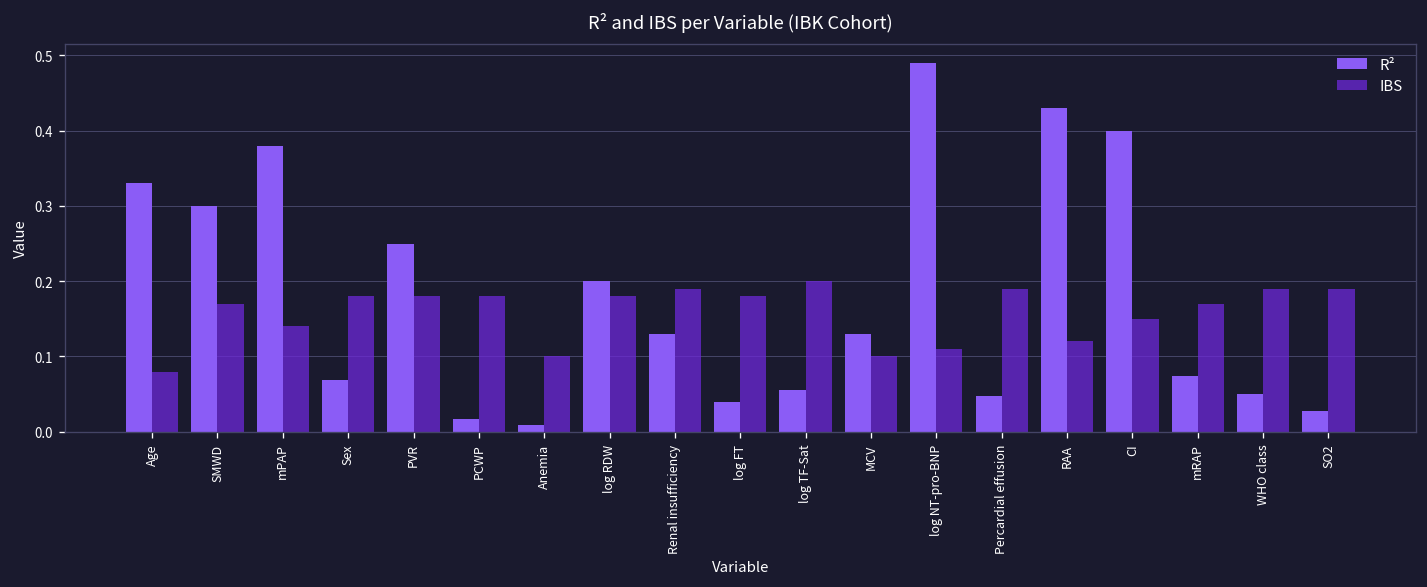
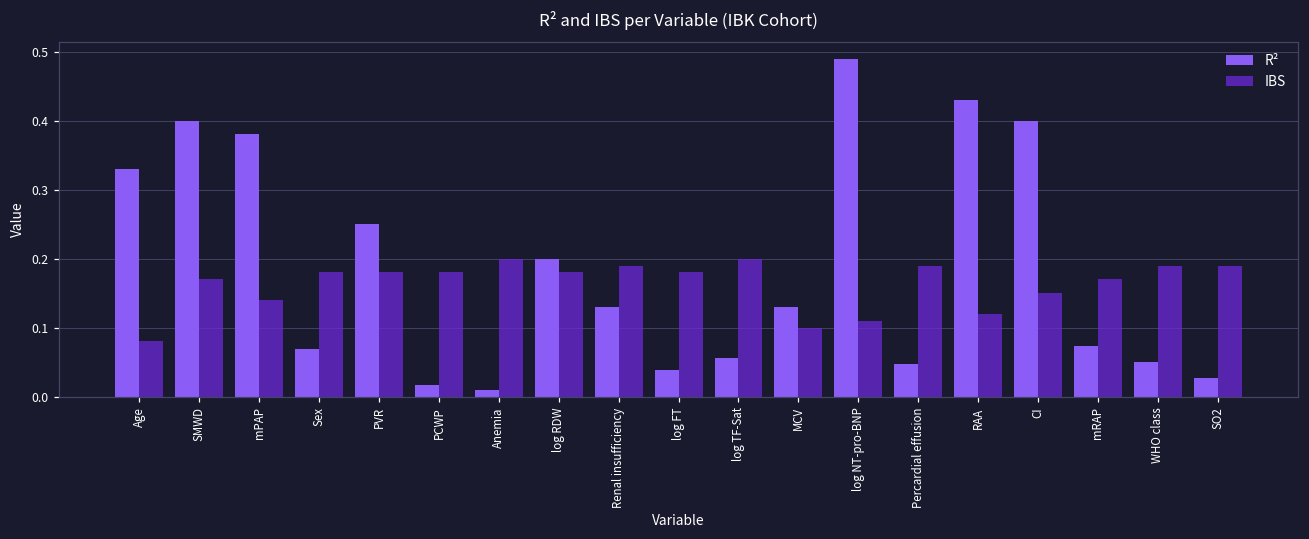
  {
    "R²": {
      "Age": 0.33,
-     "SMWD": 0.3,
+     "SMWD": 0.4,
      "mPAP": 0.38,
      "Sex": 0.07,
      "PVR": 0.25,
      "PCWP": 0.02,
      "Anemia": 0.01,
      "log RDW": 0.2,
      "Renal insufficiency": 0.13,
      "log FT": 0.04,
      "log TF-Sat": 0.06,
      "MCV": 0.13,
      "log NT-pro-BNP": 0.49,
      "Percardial effusion": 0.05,
      "RAA": 0.43,
      "CI": 0.4,
      "mRAP": 0.07,
      "WHO class": 0.05,
      "SO2": 0.03
    },
    "IBS": {
      "Age": 0.08,
      "SMWD": 0.17,
      "mPAP": 0.14,
      "Sex": 0.18,
      "PVR": 0.18,
      "PCWP": 0.18,
-     "Anemia": 0.1,
+     "Anemia": 0.2,
      "log RDW": 0.18,
      "Renal insufficiency": 0.19,
      "log FT": 0.18,
      "log TF-Sat": 0.2,
      "MCV": 0.1,
      "log NT-pro-BNP": 0.11,
      "Percardial effusion": 0.19,
      "RAA": 0.12,
      "CI": 0.15,
      "mRAP": 0.17,
      "WHO class": 0.19,
      "SO2": 0.19
    }
  }
